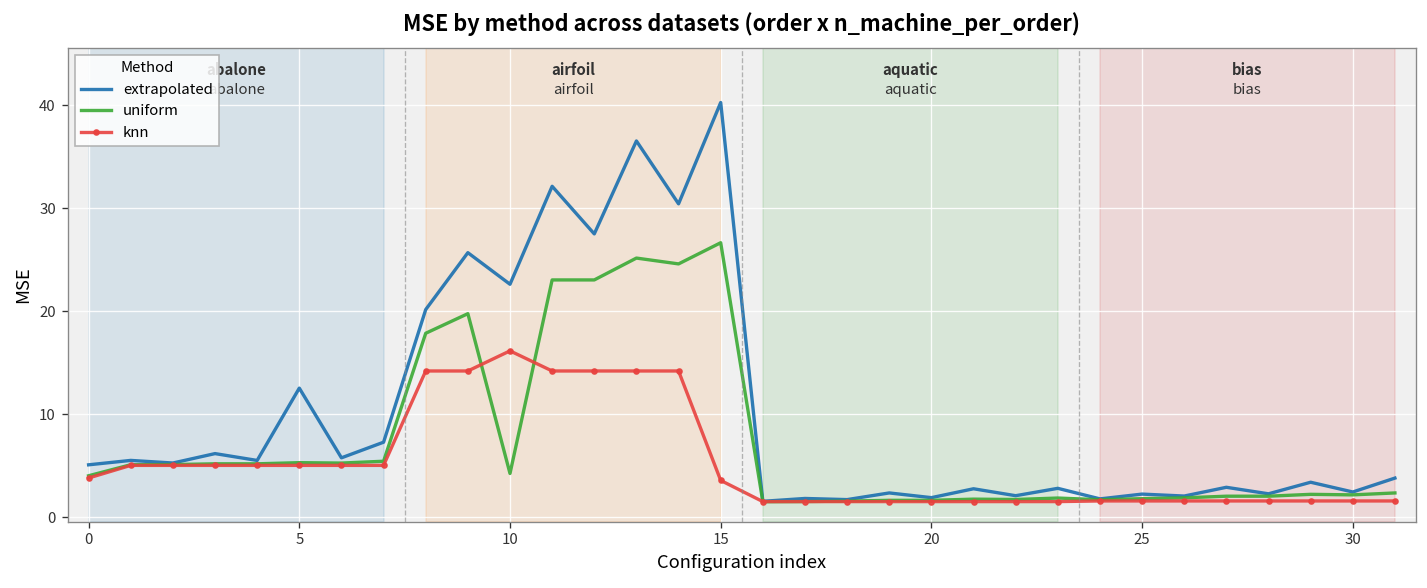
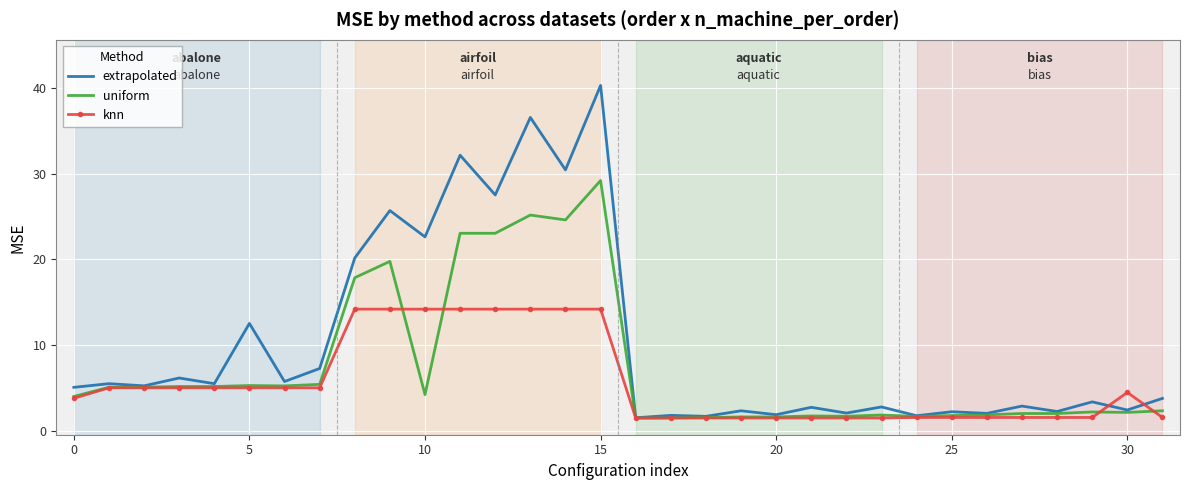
  {
    "extrapolated": {
      "0": 5,
      "5": 13,
      "10": 23,
      "15": 40,
      "25": 2
    },
    "uniform": {
      "10": 4,
-     "15": 27
+     "15": 29
    },
    "knn": {
-     "10": 16,
-     "15": 4,
-     "30": 2
+     "10": 14,
+     "15": 14,
+     "30": 4
    }
  }
